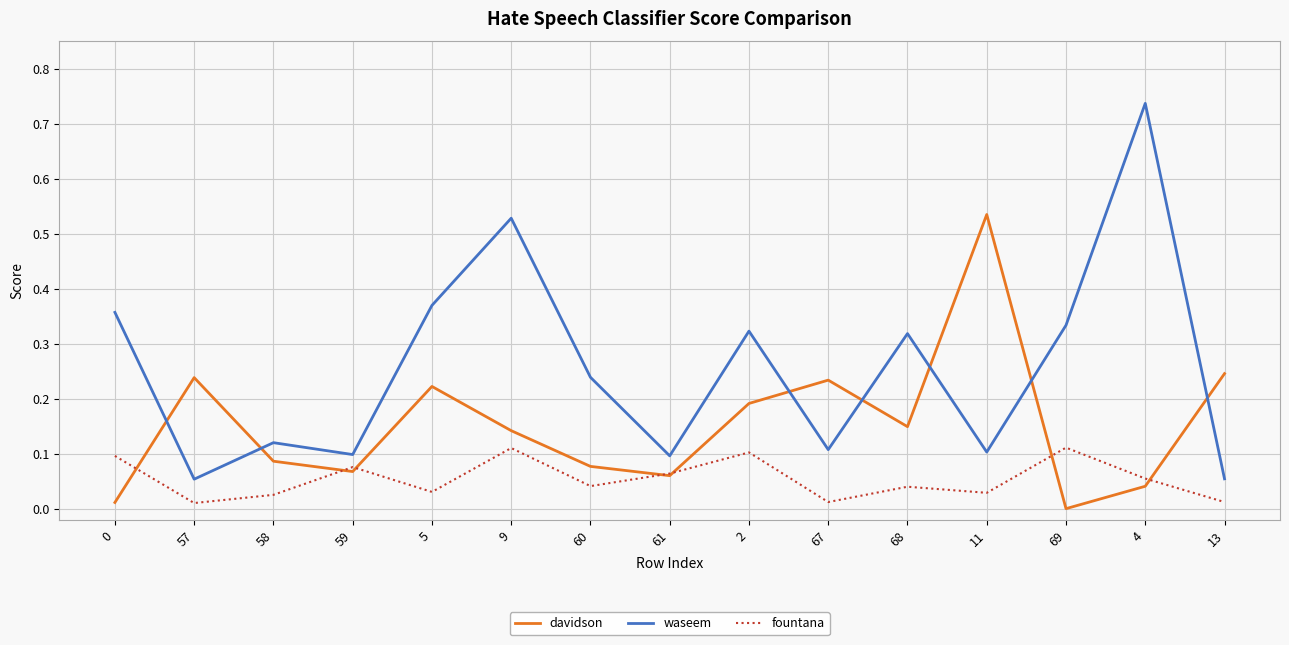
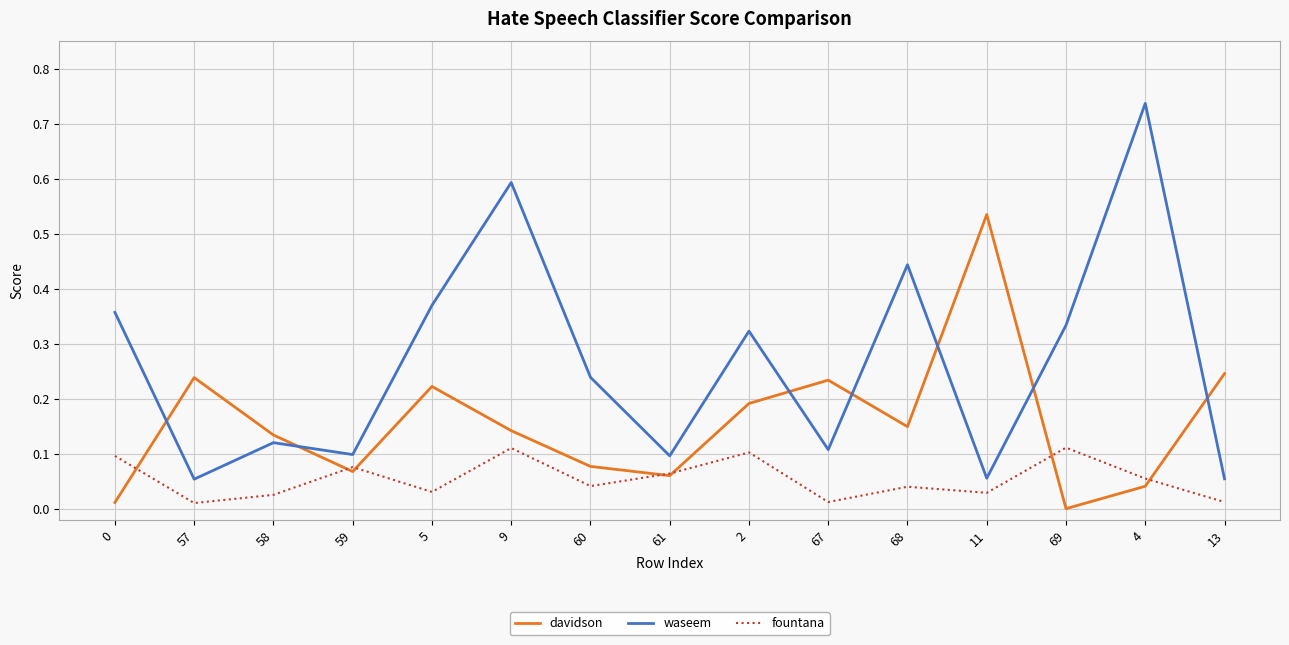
  {
    "davidson": {
      "0": 0.01,
      "57": 0.24,
-     "58": 0.09,
+     "58": 0.13,
      "59": 0.07,
      "5": 0.22,
      "9": 0.14,
      "60": 0.08,
      "2": 0.19,
      "67": 0.23,
      "68": 0.15,
      "11": 0.53,
      "69": 0.00,
      "4": 0.04,
      "13": 0.25
    },
    "waseem": {
      "0": 0.36,
      "57": 0.05,
      "58": 0.12,
      "59": 0.10,
      "5": 0.37,
-     "9": 0.53,
+     "9": 0.59,
      "60": 0.24,
      "61": 0.10,
      "2": 0.32,
      "67": 0.11,
-     "68": 0.32,
-     "11": 0.10,
+     "68": 0.44,
+     "11": 0.06,
      "69": 0.33,
      "4": 0.74,
      "13": 0.05
    },
    "fountana": {
      "0": 0.10,
      "57": 0.01,
      "58": 0.03,
      "59": 0.08,
      "5": 0.03,
      "9": 0.11,
      "60": 0.04,
      "2": 0.10,
      "67": 0.01,
      "68": 0.04,
      "11": 0.03,
      "69": 0.11,
      "4": 0.05,
      "13": 0.01
    }
  }
